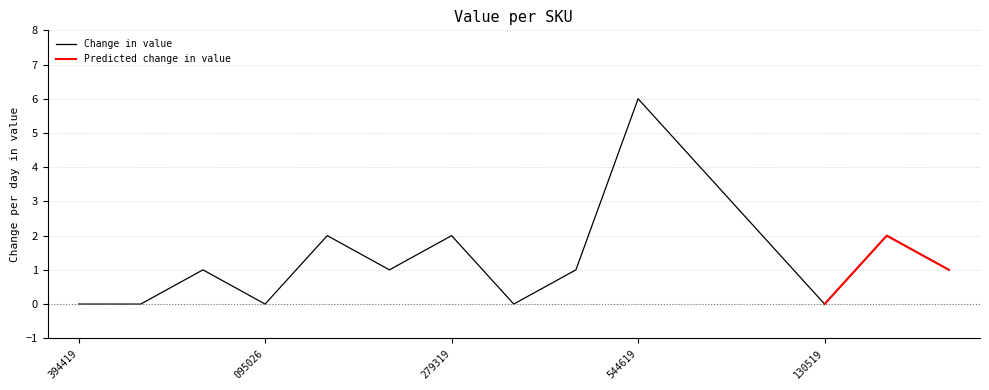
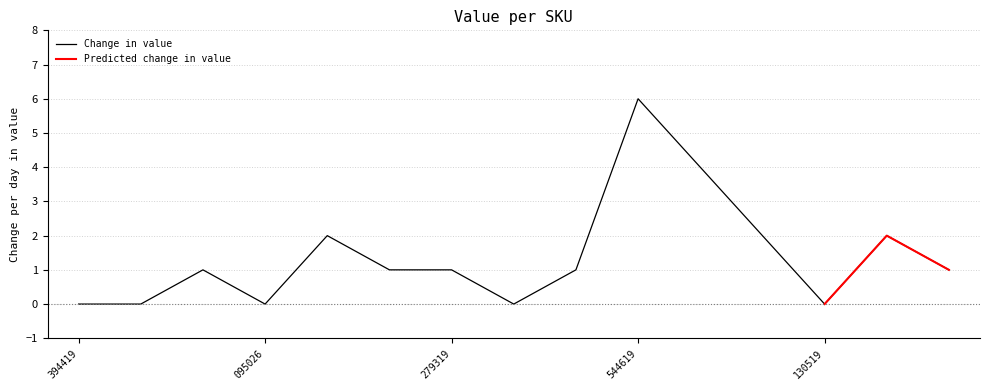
  {
    "Change in value": {
      "394419": 0,
      "095026": 0,
-     "279319": 2,
+     "279319": 1,
      "544619": 6
    }
  }
